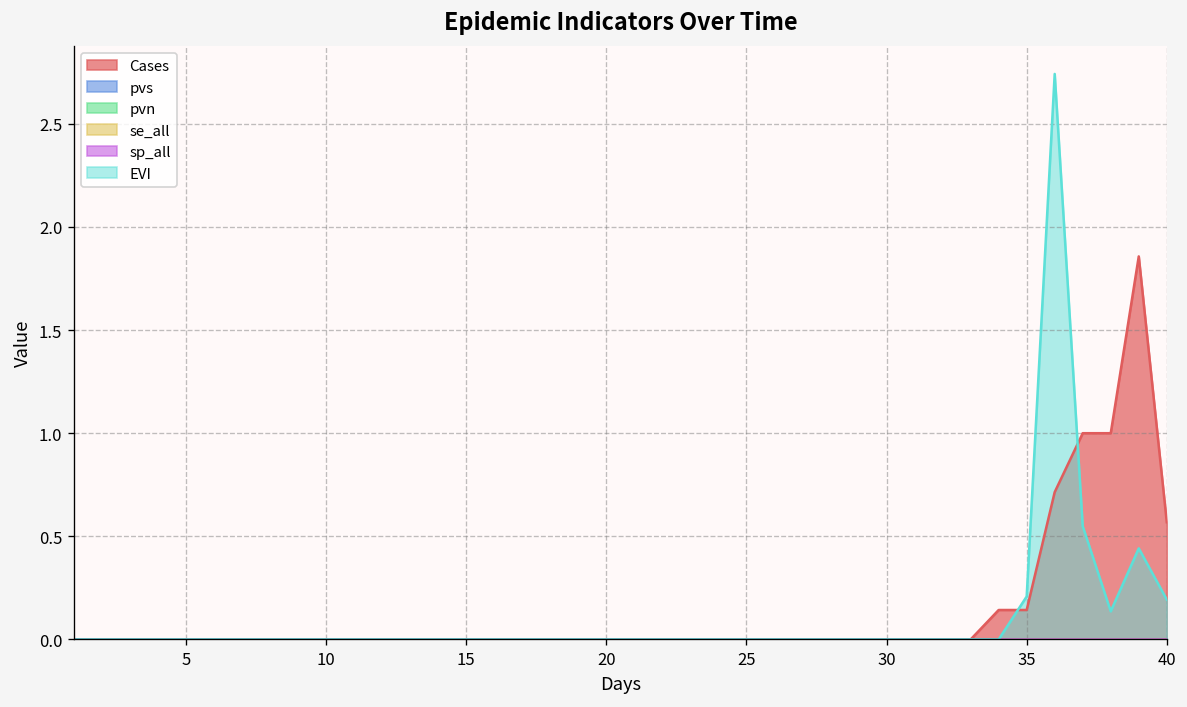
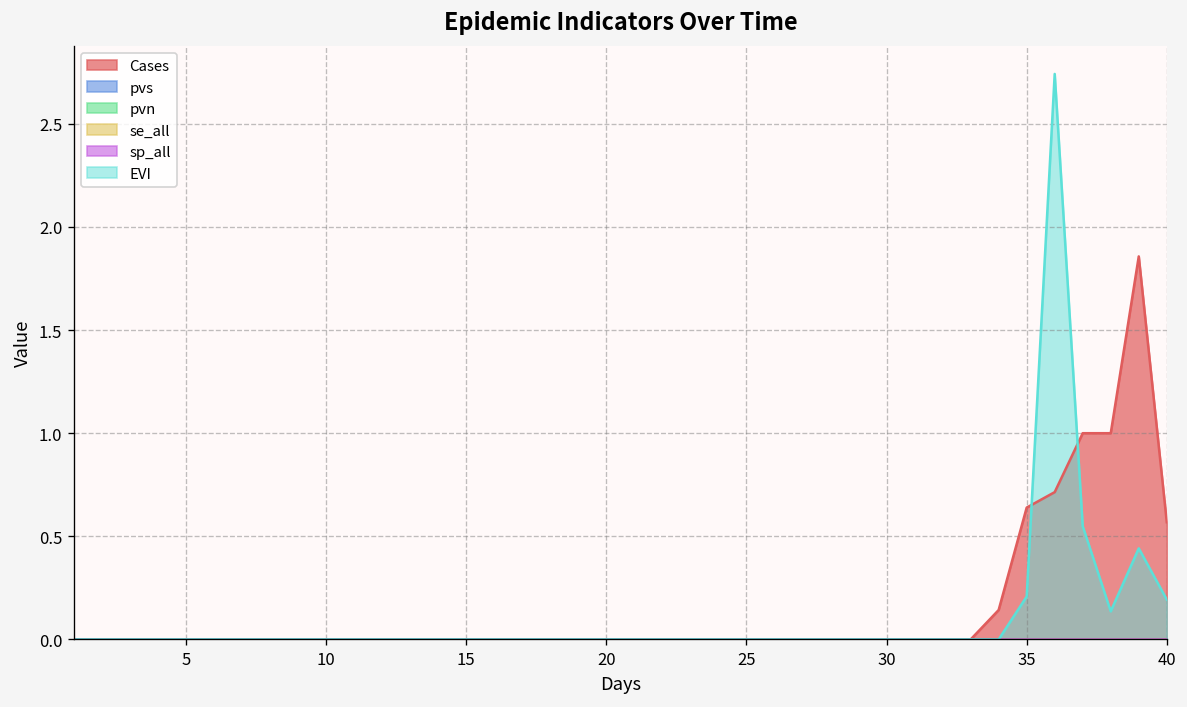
  {
    "Cases": {
-     "35": 0.14,
+     "35": 0.64,
      "40": 0.57
    },
    "sp_all": {
      "35": 0.00,
      "40": 0.00
    },
    "EVI": {
      "35": 0.21,
      "40": 0.19
    }
  }
